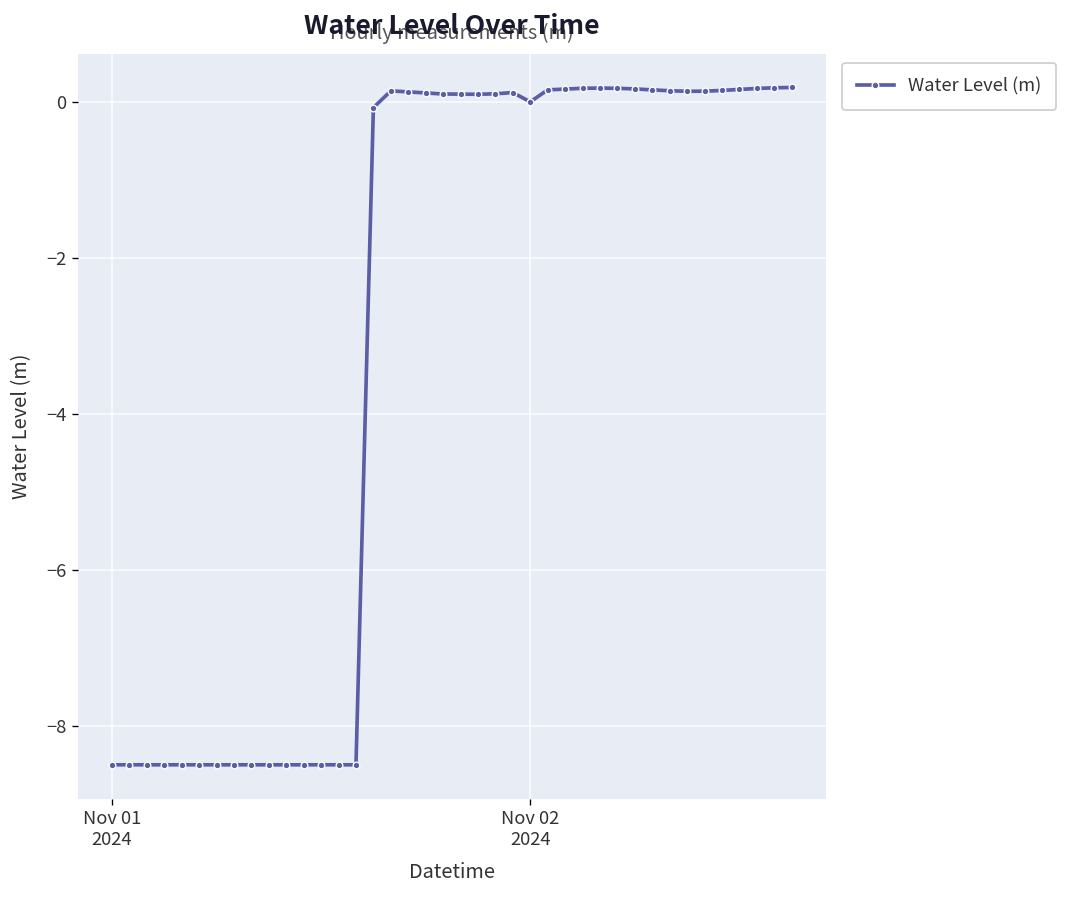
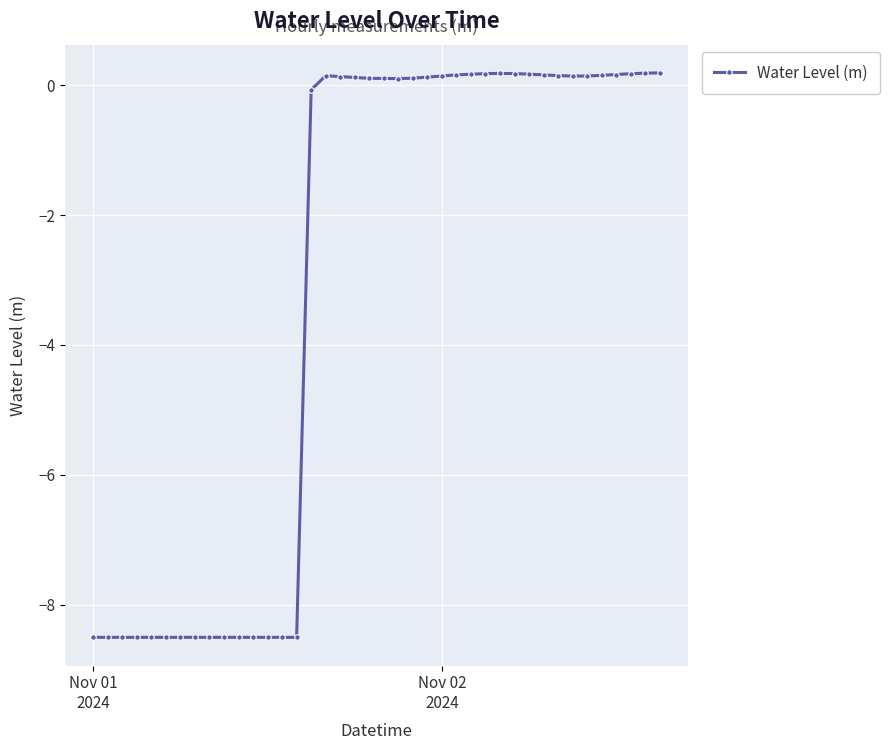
  {
    "Nov 01 2024": -8.5,
-   "Nov 02 2024": 0.0
+   "Nov 02 2024": 0.1
  }
